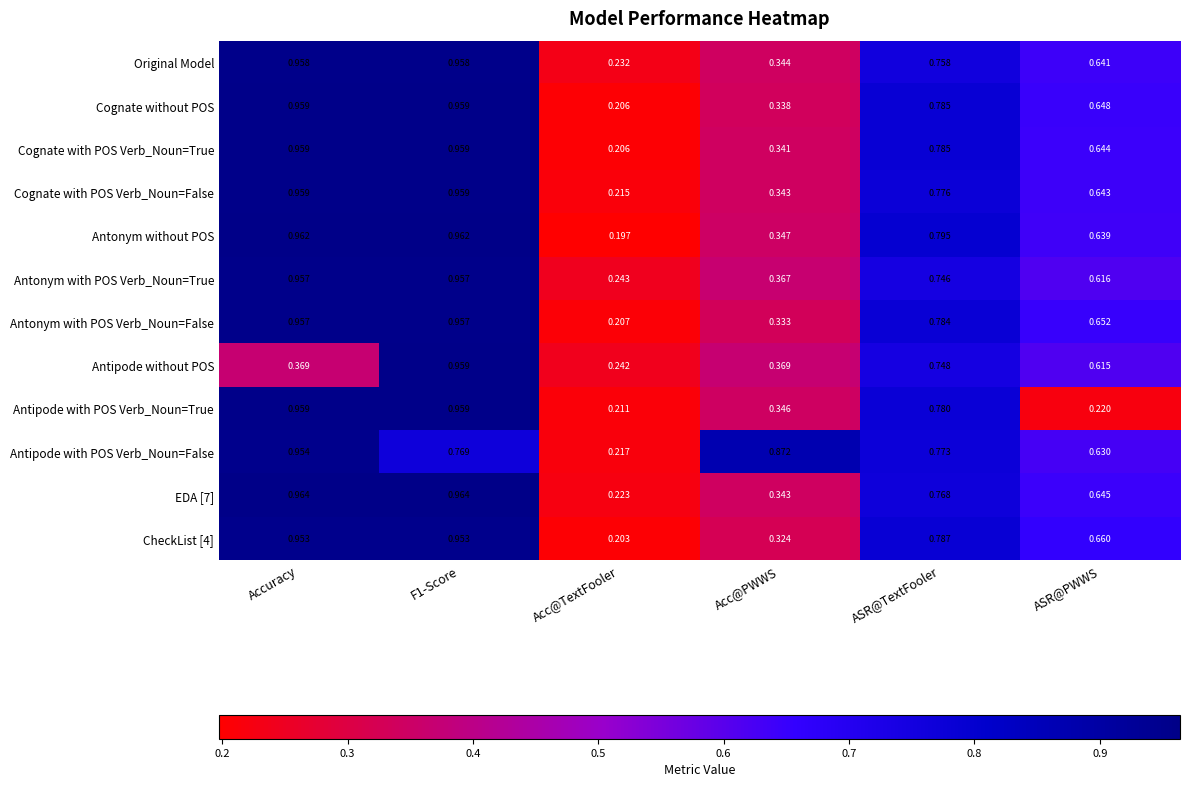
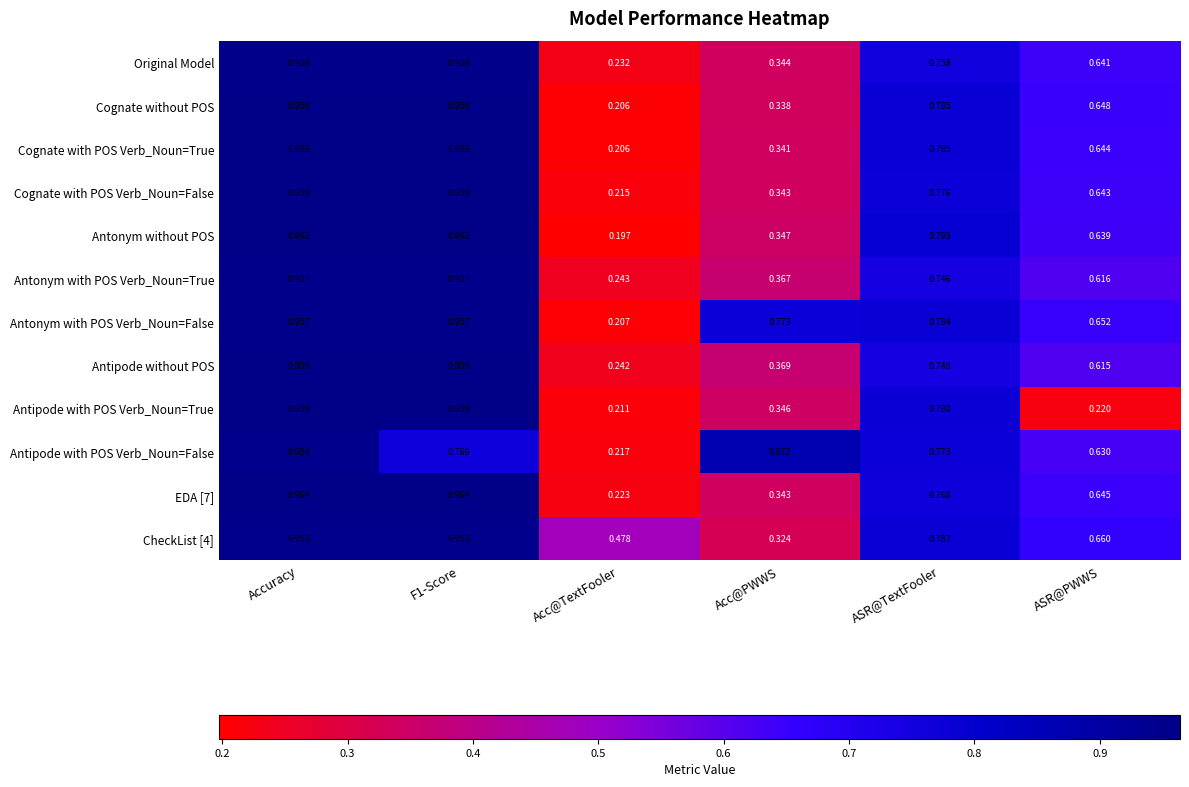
  {
    "Original Model": {
      "Accuracy": 0.958,
      "F1-Score": 0.958,
      "Acc@TextFooler": 0.232,
      "Acc@PWWS": 0.344,
      "ASR@TextFooler": 0.758,
      "ASR@PWWS": 0.641
    },
    "Cognate without POS": {
      "Accuracy": 0.959,
      "F1-Score": 0.959,
      "Acc@TextFooler": 0.206,
      "Acc@PWWS": 0.338,
      "ASR@TextFooler": 0.785,
      "ASR@PWWS": 0.648
    },
    "Cognate with POS Verb_Noun=True": {
      "Accuracy": 0.959,
      "F1-Score": 0.959,
      "Acc@TextFooler": 0.206,
      "Acc@PWWS": 0.341,
      "ASR@TextFooler": 0.785,
      "ASR@PWWS": 0.644
    },
    "Cognate with POS Verb_Noun=False": {
      "Accuracy": 0.959,
      "F1-Score": 0.959,
      "Acc@TextFooler": 0.215,
      "Acc@PWWS": 0.343,
      "ASR@TextFooler": 0.776,
      "ASR@PWWS": 0.643
    },
    "Antonym without POS": {
      "Accuracy": 0.962,
      "F1-Score": 0.962,
      "Acc@TextFooler": 0.197,
      "Acc@PWWS": 0.347,
      "ASR@TextFooler": 0.795,
      "ASR@PWWS": 0.639
    },
    "Antonym with POS Verb_Noun=True": {
      "Accuracy": 0.957,
      "F1-Score": 0.957,
      "Acc@TextFooler": 0.243,
      "Acc@PWWS": 0.367,
      "ASR@TextFooler": 0.746,
      "ASR@PWWS": 0.616
    },
    "Antonym with POS Verb_Noun=False": {
      "Accuracy": 0.957,
      "F1-Score": 0.957,
      "Acc@TextFooler": 0.207,
-     "Acc@PWWS": 0.333,
+     "Acc@PWWS": 0.773,
      "ASR@TextFooler": 0.784,
      "ASR@PWWS": 0.652
    },
    "Antipode without POS": {
-     "Accuracy": 0.369,
+     "Accuracy": 0.959,
      "F1-Score": 0.959,
      "Acc@TextFooler": 0.242,
      "Acc@PWWS": 0.369,
      "ASR@TextFooler": 0.748,
      "ASR@PWWS": 0.615
    },
    "Antipode with POS Verb_Noun=True": {
      "Accuracy": 0.959,
      "F1-Score": 0.959,
      "Acc@TextFooler": 0.211,
      "Acc@PWWS": 0.346,
      "ASR@TextFooler": 0.780,
      "ASR@PWWS": 0.220
    },
    "Antipode with POS Verb_Noun=False": {
      "Accuracy": 0.954,
      "F1-Score": 0.769,
      "Acc@TextFooler": 0.217,
      "Acc@PWWS": 0.872,
      "ASR@TextFooler": 0.773,
      "ASR@PWWS": 0.630
    },
    "EDA [7]": {
      "Accuracy": 0.964,
      "F1-Score": 0.964,
      "Acc@TextFooler": 0.223,
      "Acc@PWWS": 0.343,
      "ASR@TextFooler": 0.768,
      "ASR@PWWS": 0.645
    },
    "CheckList [4]": {
      "Accuracy": 0.953,
      "F1-Score": 0.953,
-     "Acc@TextFooler": 0.203,
+     "Acc@TextFooler": 0.478,
      "Acc@PWWS": 0.324,
      "ASR@TextFooler": 0.787,
      "ASR@PWWS": 0.660
    }
  }
